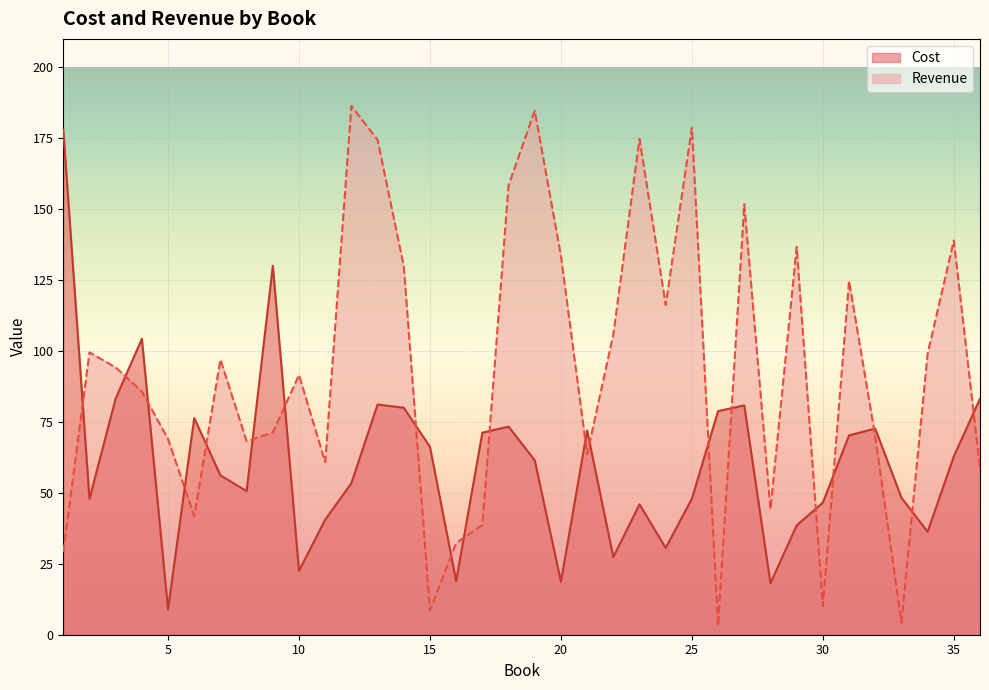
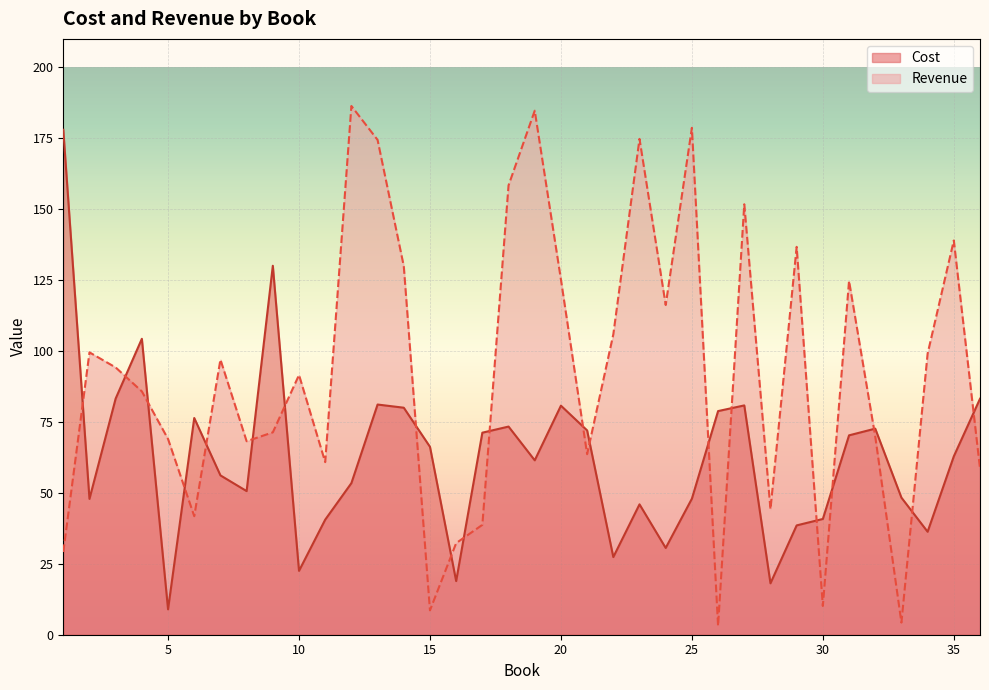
  {
    "Cost": {
      "5": 9,
      "10": 23,
      "15": 66,
-     "20": 19,
+     "20": 81,
      "25": 48,
-     "30": 47,
+     "30": 41,
      "35": 63
    },
    "Revenue": {
      "5": 69,
      "10": 92,
      "15": 9,
-     "20": 134,
+     "20": 125,
      "25": 179,
      "30": 10,
      "35": 139
    }
  }
